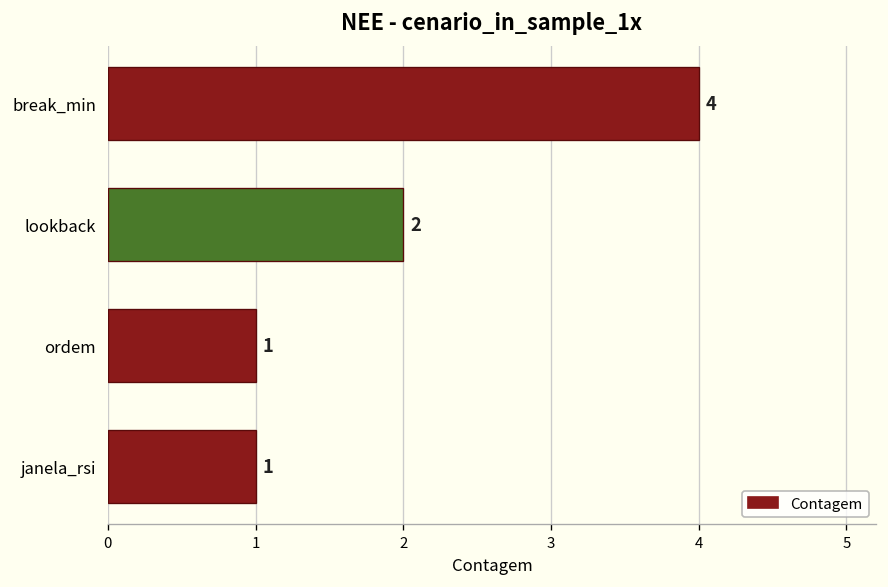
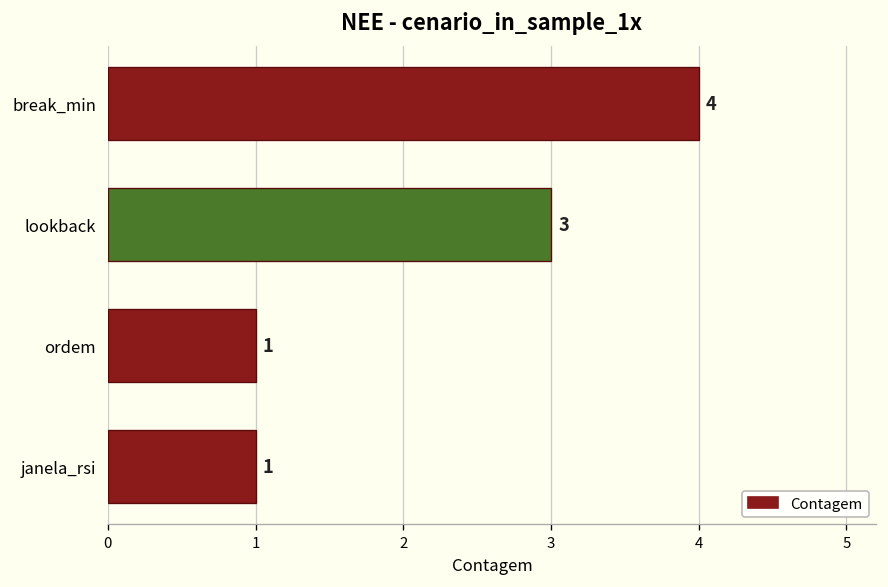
  {
    "break_min": 4,
-   "lookback": 2,
+   "lookback": 3,
    "ordem": 1,
    "janela_rsi": 1
  }
